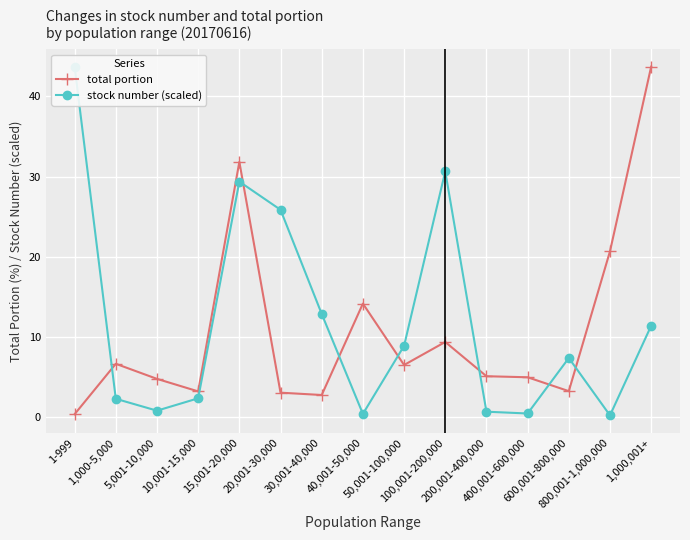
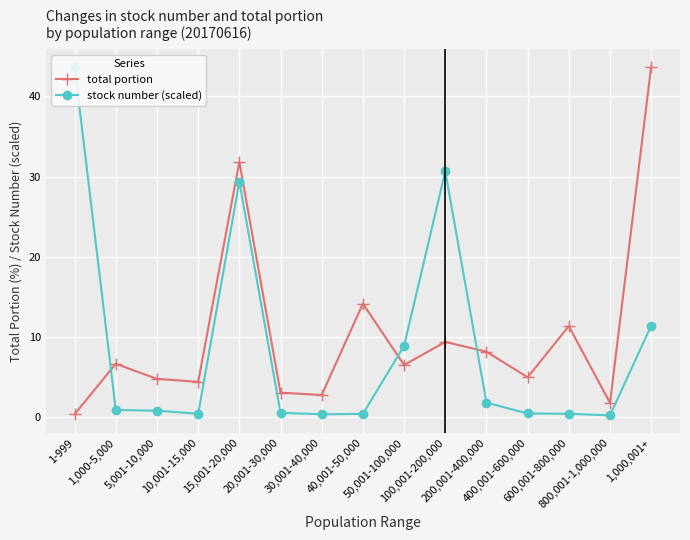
  {
    "total portion": {
      "1-999": 0,
      "1,000-5,000": 7,
      "5,001-10,000": 5,
-     "10,001-15,000": 3,
+     "10,001-15,000": 4,
      "15,001-20,000": 32,
      "20,001-30,000": 3,
      "30,001-40,000": 3,
      "40,001-50,000": 14,
      "50,001-100,000": 7,
      "100,001-200,000": 9,
-     "200,001-400,000": 5,
+     "200,001-400,000": 8,
      "400,001-600,000": 5,
-     "600,001-800,000": 3,
-     "800,001-1,000,000": 21,
+     "600,001-800,000": 11,
+     "800,001-1,000,000": 2,
      "1,000,001+": 44
    },
    "stock number (scaled)": {
-     "1,000-5,000": 2,
+     "1,000-5,000": 1,
      "5,001-10,000": 1,
-     "10,001-15,000": 2,
+     "10,001-15,000": 0,
      "15,001-20,000": 29,
-     "20,001-30,000": 26,
-     "30,001-40,000": 13,
+     "20,001-30,000": 1,
+     "30,001-40,000": 0,
      "40,001-50,000": 0,
      "50,001-100,000": 9,
      "100,001-200,000": 31,
-     "200,001-400,000": 1,
+     "200,001-400,000": 2,
      "400,001-600,000": 0,
-     "600,001-800,000": 7,
+     "600,001-800,000": 0,
      "800,001-1,000,000": 0,
      "1,000,001+": 11
    }
  }
